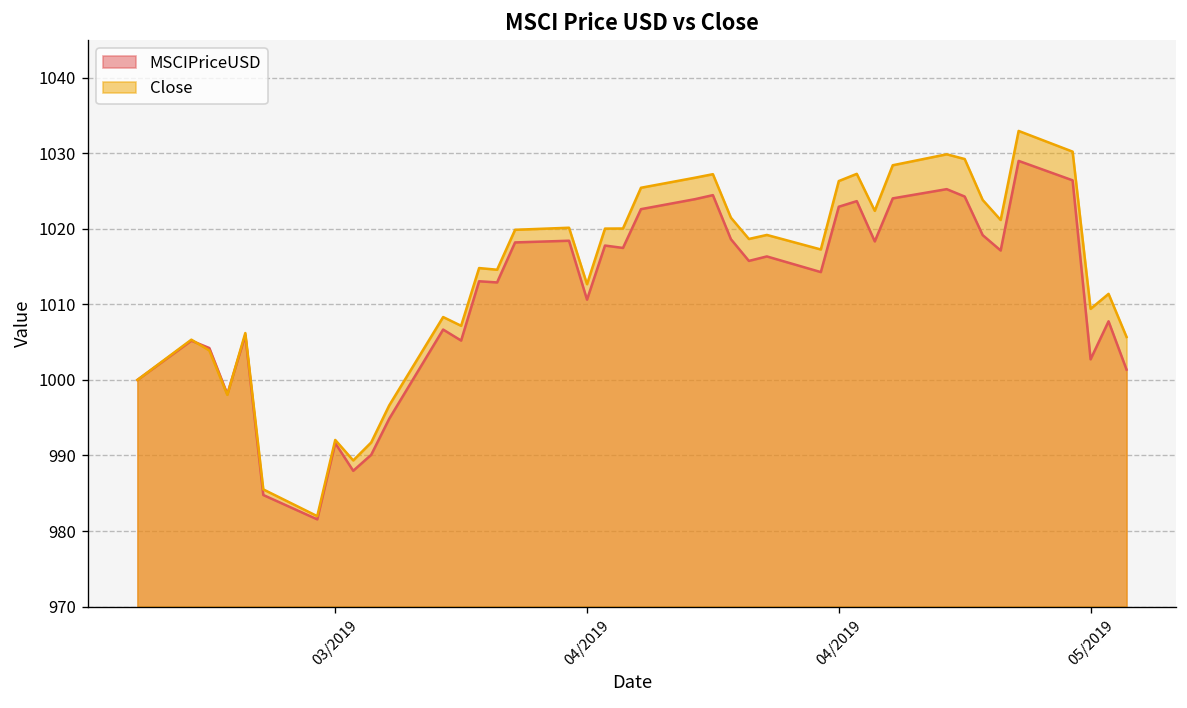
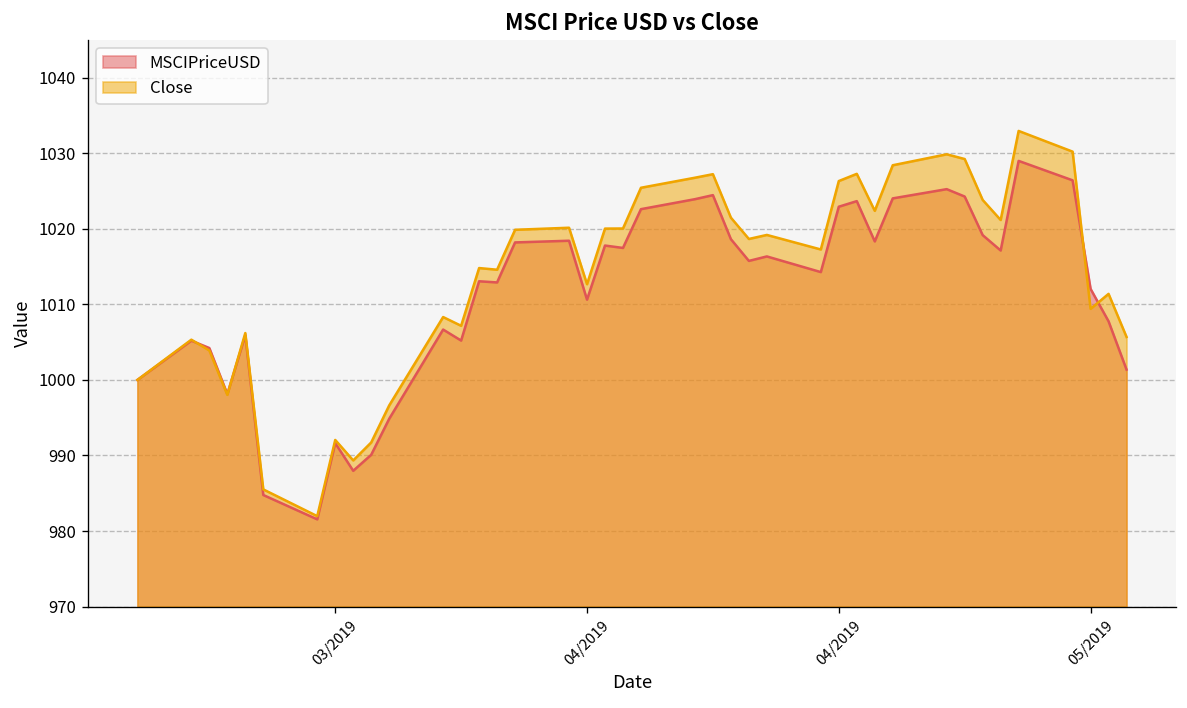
  {
    "MSCIPriceUSD": {
      "03/2019": 992,
-     "05/2019": 1003
+     "05/2019": 1012
    },
    "Close": {
      "03/2019": 992,
      "05/2019": 1009
    }
  }
